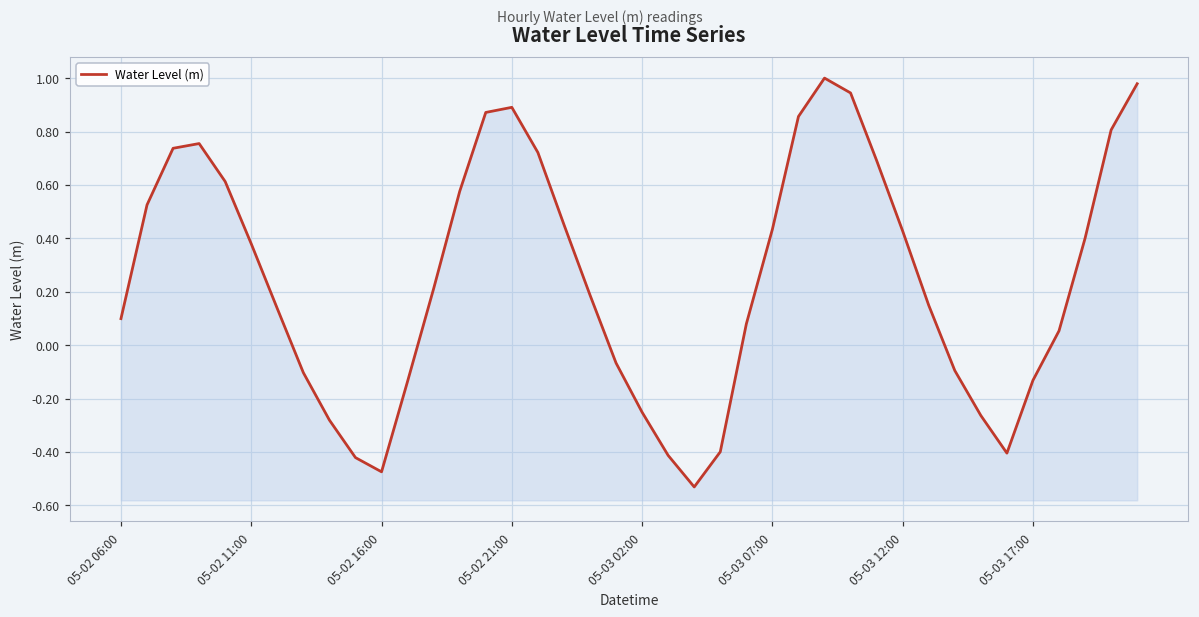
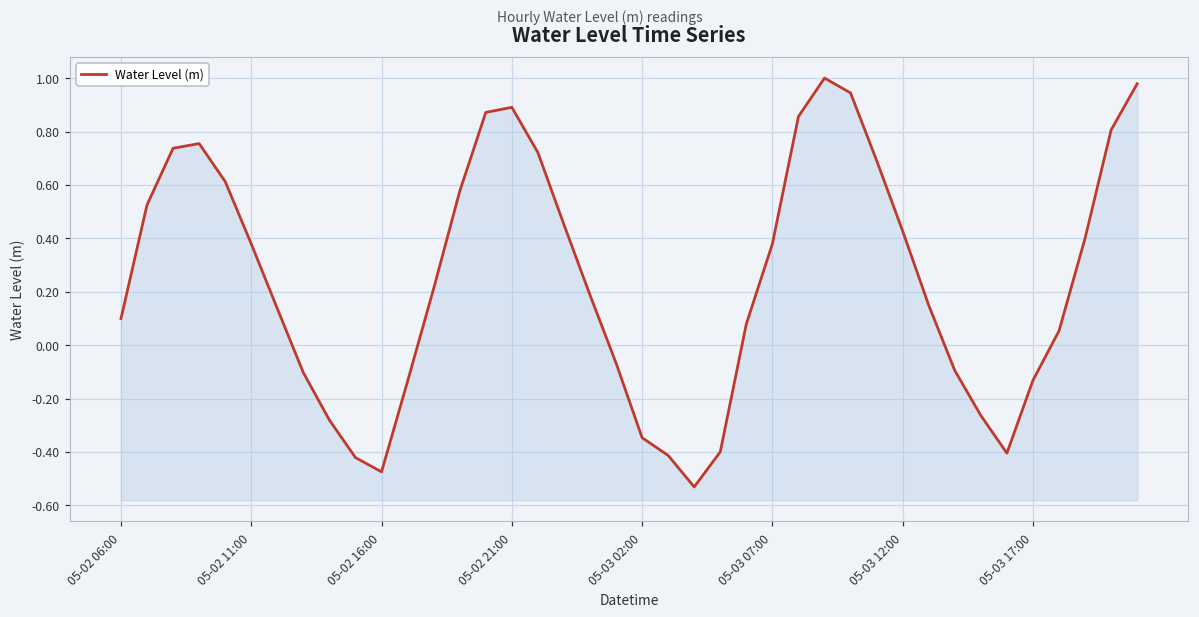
  {
    "05-02 06:00": 0.10,
    "05-02 11:00": 0.38,
    "05-02 16:00": -0.47,
    "05-02 21:00": 0.89,
-   "05-03 02:00": -0.25,
-   "05-03 07:00": 0.43,
+   "05-03 02:00": -0.35,
+   "05-03 07:00": 0.38,
    "05-03 12:00": 0.43,
    "05-03 17:00": -0.13
  }
